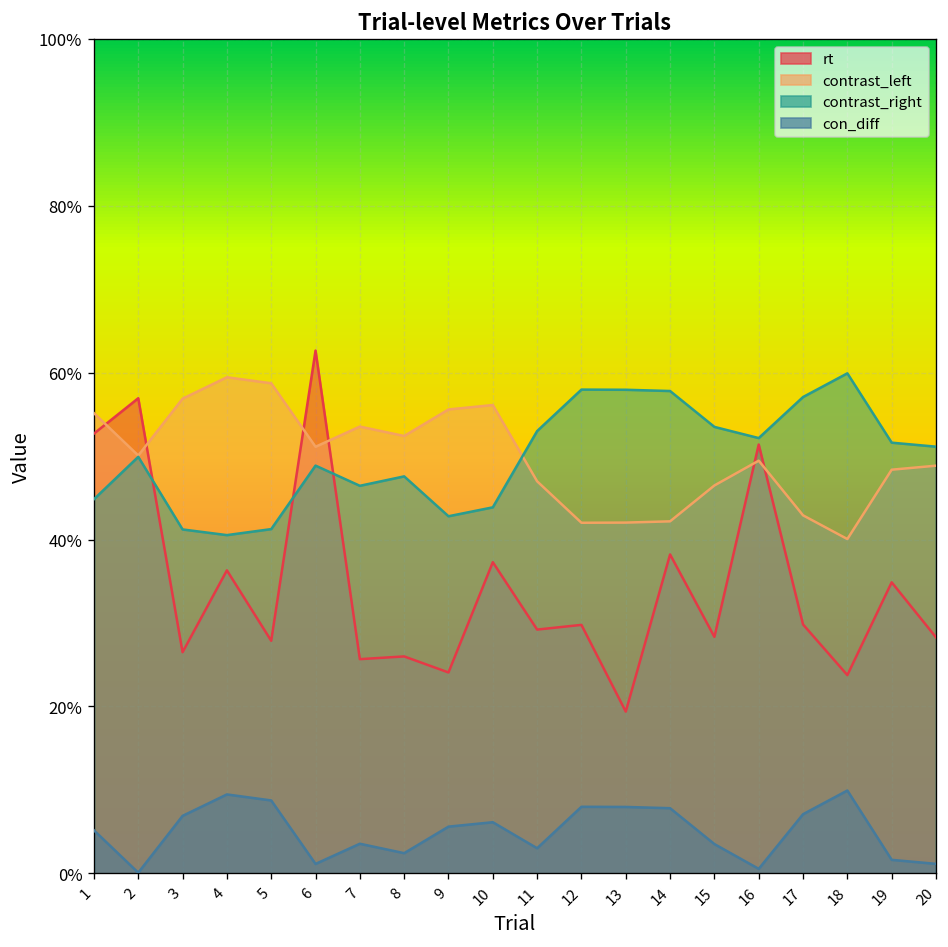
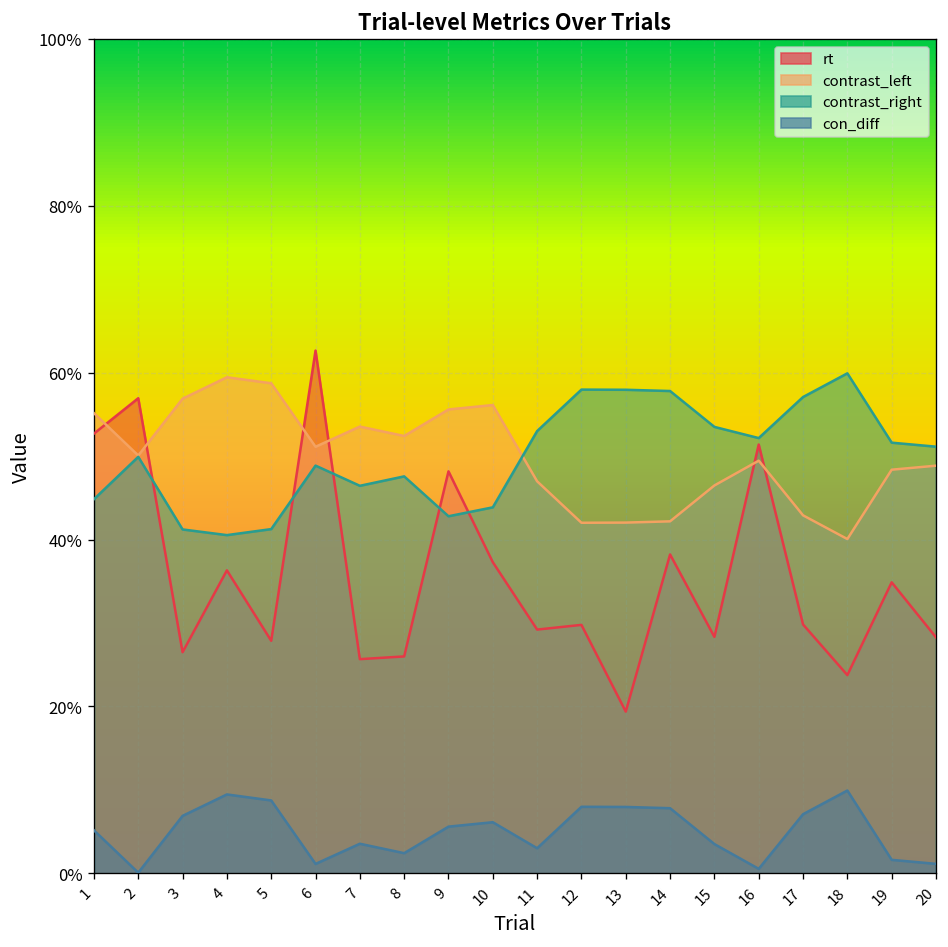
  {
    "rt": {
      "1": "53%",
      "2": "57%",
      "3": "27%",
      "4": "36%",
      "5": "28%",
      "6": "63%",
      "7": "26%",
      "8": "26%",
-     "9": "24%",
+     "9": "48%",
      "10": "37%",
      "11": "29%",
      "12": "30%",
      "13": "19%",
      "14": "38%",
      "15": "28%",
      "16": "51%",
      "17": "30%",
      "18": "24%",
      "19": "35%",
      "20": "28%"
    },
    "contrast_left": {
      "1": "55%",
      "3": "57%",
      "4": "59%",
      "5": "59%",
      "6": "51%",
      "7": "54%",
      "8": "52%",
      "9": "56%",
      "10": "56%",
      "11": "47%",
      "12": "42%",
      "13": "42%",
      "14": "42%",
      "15": "46%",
      "16": "49%",
      "17": "43%",
      "18": "40%",
      "19": "48%",
      "20": "49%"
    }
  }
